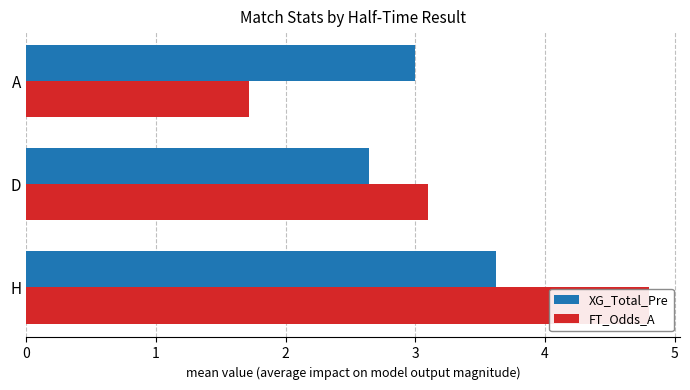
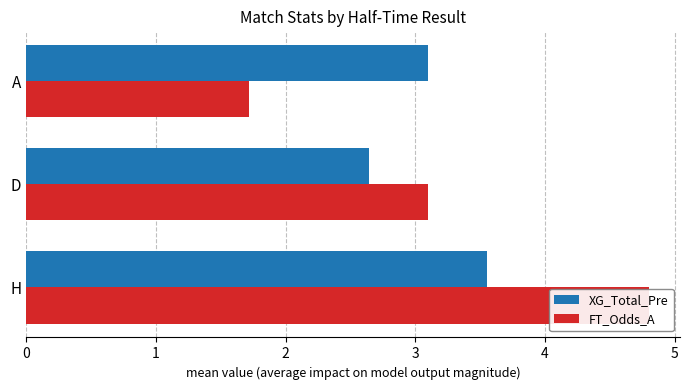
  {
    "XG_Total_Pre": {
-     "A": 3.0,
+     "A": 3.1,
      "D": 2.64,
-     "H": 3.62
+     "H": 3.55
    },
    "FT_Odds_A": {
      "A": 1.72,
      "D": 3.10
    }
  }
